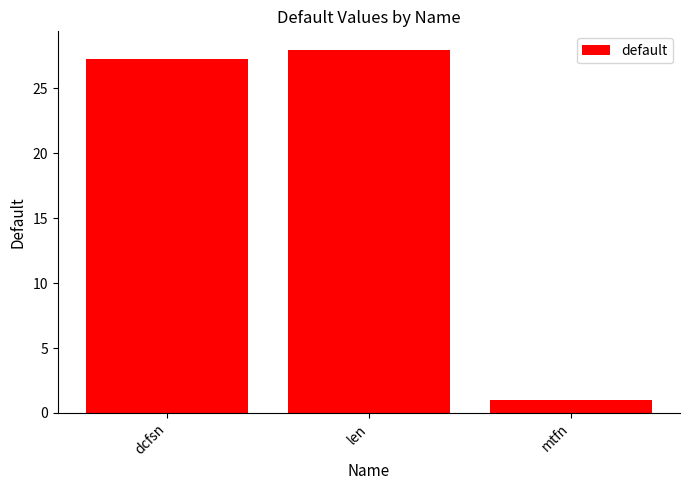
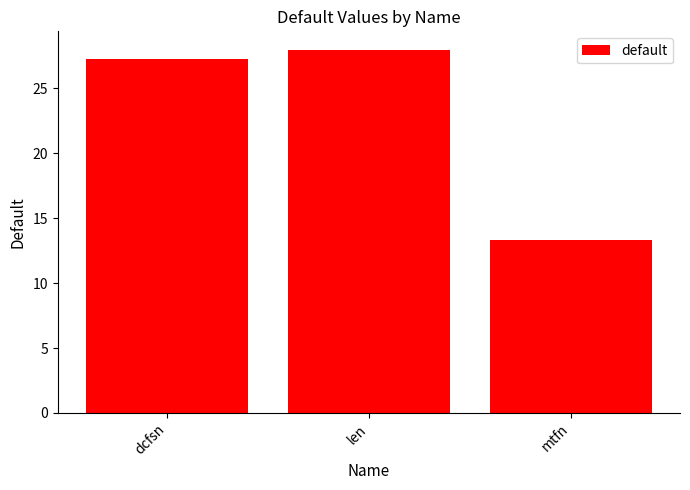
  {
    "dcfsn": 27.3,
    "len": 28.0,
-   "mtfn": 1.0
+   "mtfn": 13.3
  }
